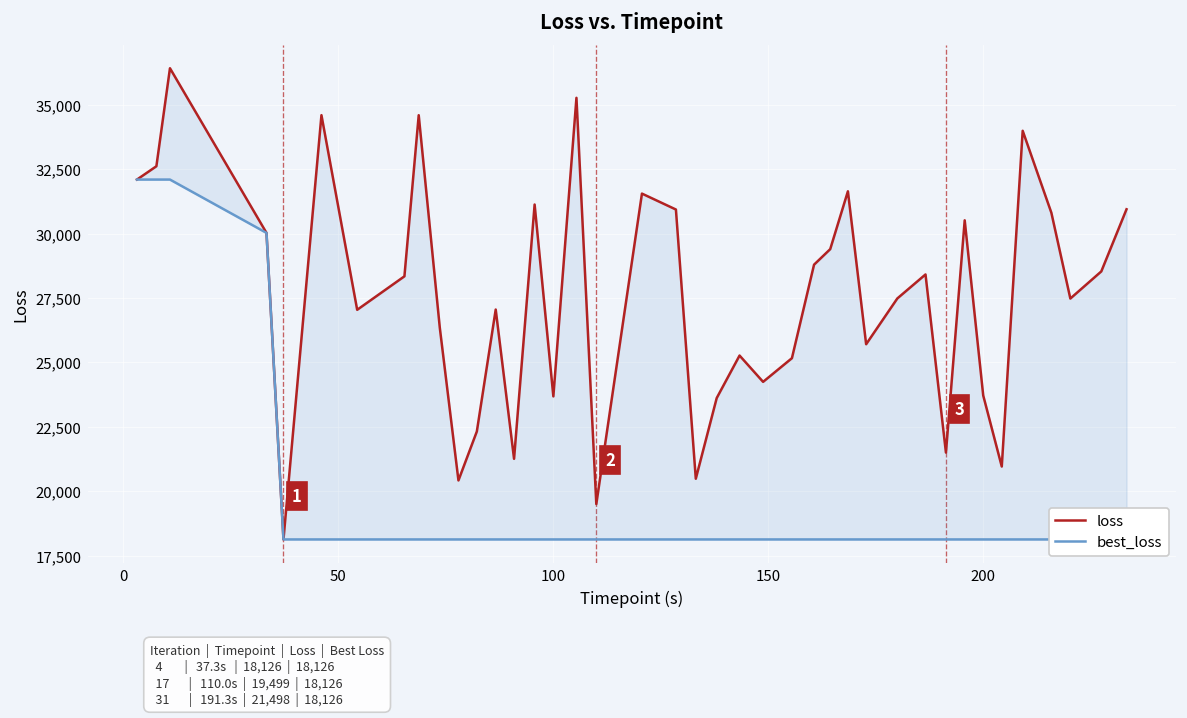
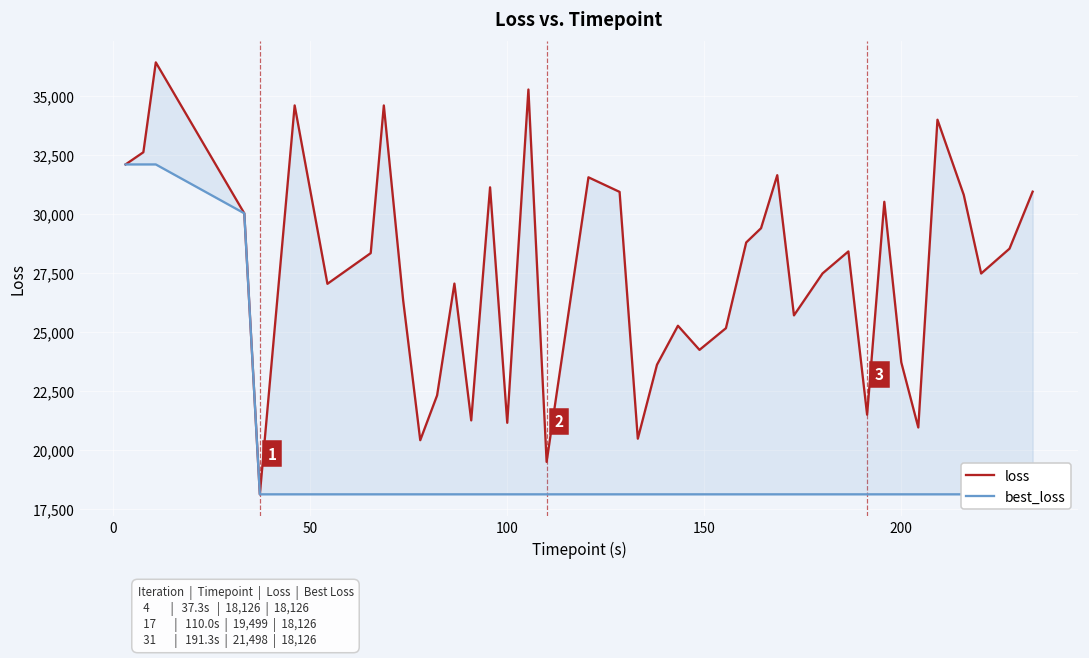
  {
    "loss": {
-     "100": "23,700"
+     "100": "21,200"
    },
    "best_loss": {
      "100": "18,100",
      "200": "18,100"
    }
  }
